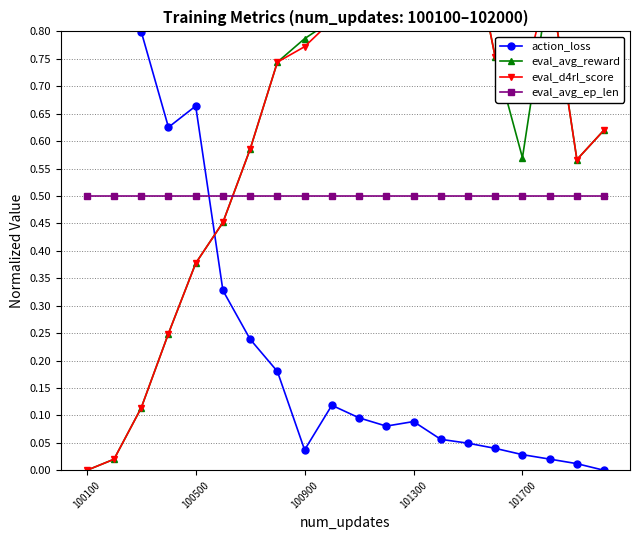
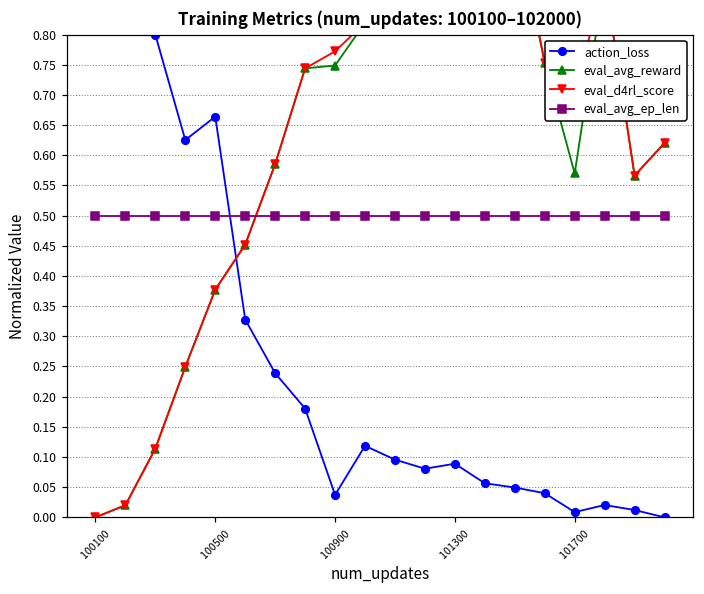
  {
    "action_loss": {
      "100500": 0.66,
      "100900": 0.04,
      "101300": 0.09,
-     "101700": 0.03
+     "101700": 0.01
    },
    "eval_avg_reward": {
-     "100900": 0.79,
+     "100900": 0.75,
      "101700": 0.57
    },
    "eval_d4rl_score": {
      "100900": 0.77
    },
    "eval_avg_ep_len": {
      "100100": 0.50,
      "100500": 0.50,
      "100900": 0.50,
      "101300": 0.50,
      "101700": 0.50
    }
  }
